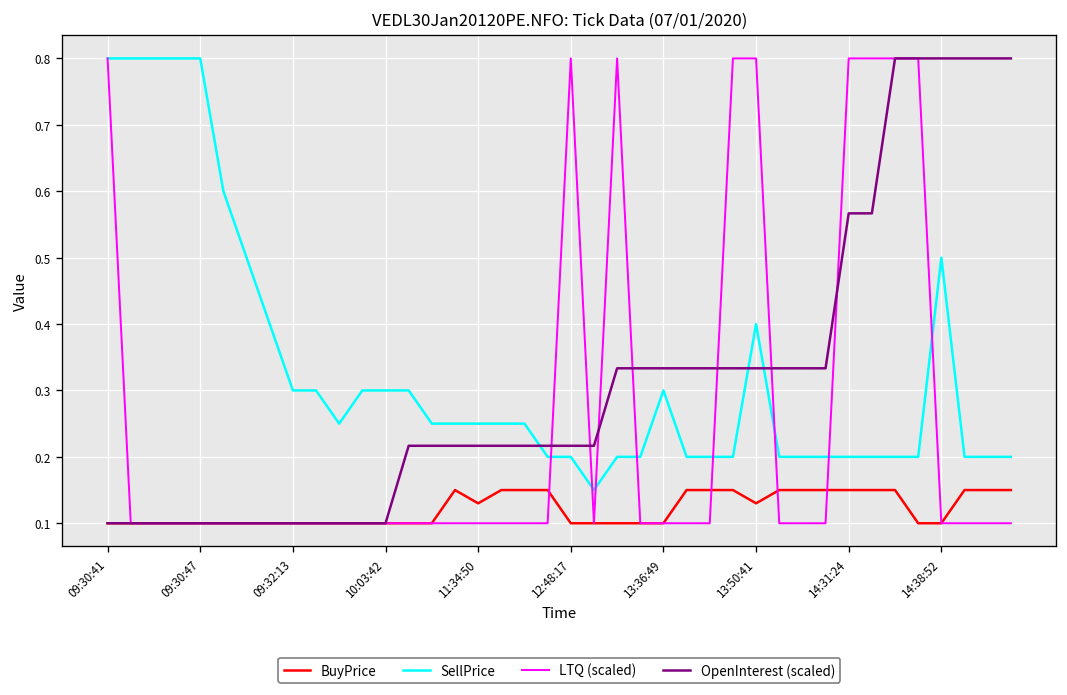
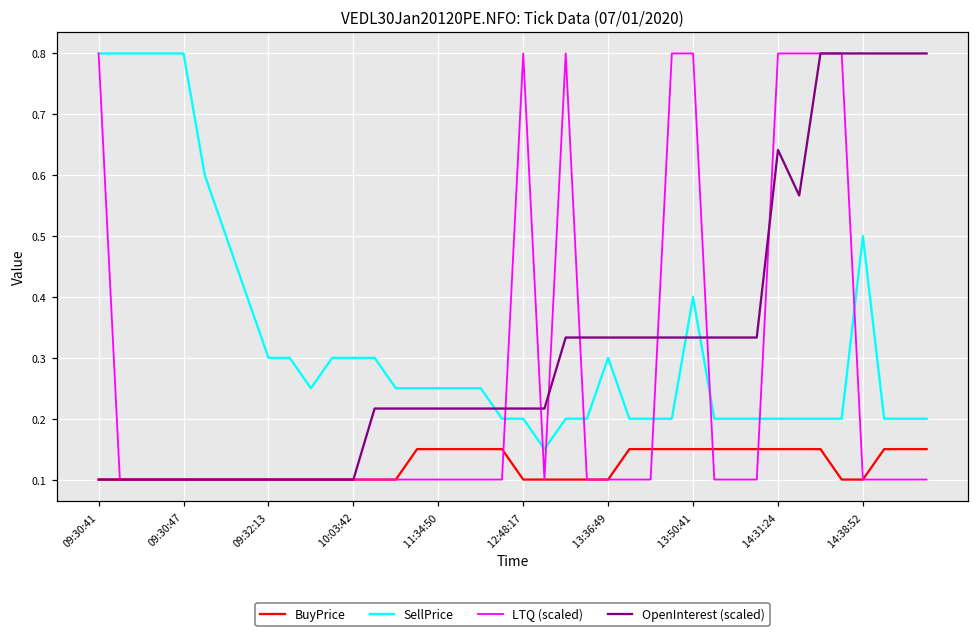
  {
    "BuyPrice": {
-     "11:34:50": 0.13,
+     "11:34:50": 0.15,
      "12:48:17": 0.10,
-     "13:50:41": 0.13,
+     "13:50:41": 0.15,
      "14:31:24": 0.15
    },
    "SellPrice": {
      "09:30:47": 0.80,
      "09:32:13": 0.30,
      "10:03:42": 0.30,
      "11:34:50": 0.25,
      "12:48:17": 0.20,
      "13:36:49": 0.30,
      "13:50:41": 0.40,
      "14:31:24": 0.20,
      "14:38:52": 0.50
    },
    "LTQ (scaled)": {
      "11:34:50": 0.10,
      "12:48:17": 0.80,
      "13:50:41": 0.80,
      "14:31:24": 0.80
    },
    "OpenInterest (scaled)": {
      "11:34:50": 0.22,
      "12:48:17": 0.22,
      "13:36:49": 0.33,
      "13:50:41": 0.33,
-     "14:31:24": 0.57,
+     "14:31:24": 0.64,
      "14:38:52": 0.80
    }
  }
